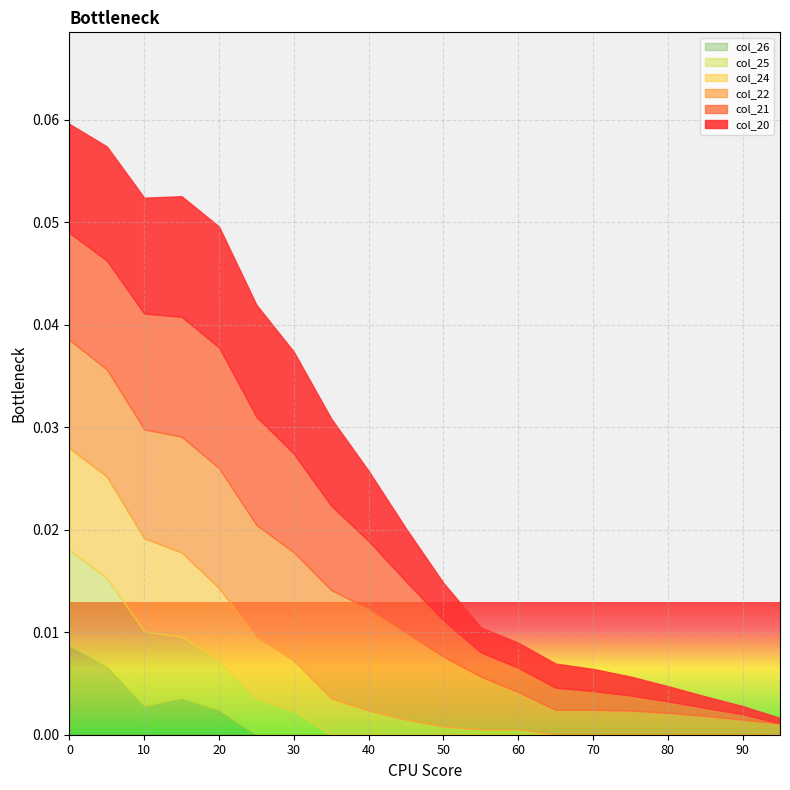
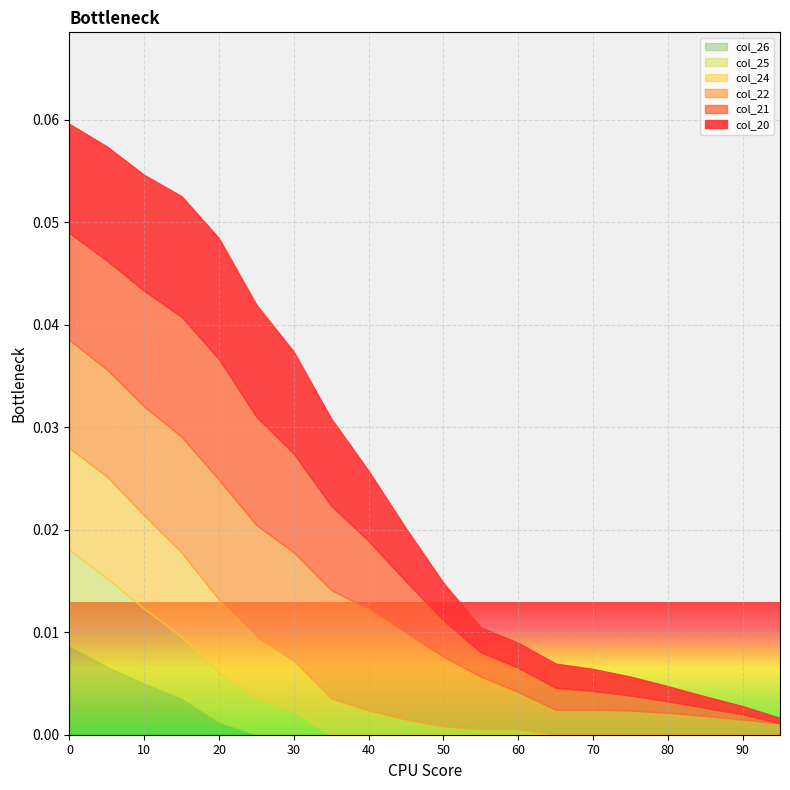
  {
    "col_26": {
      "0": 0.0087,
-     "10": 0.0028,
-     "20": 0.0024,
+     "10": 0.0050,
+     "20": 0.0012,
      "30": 0.0000
    }
  }
